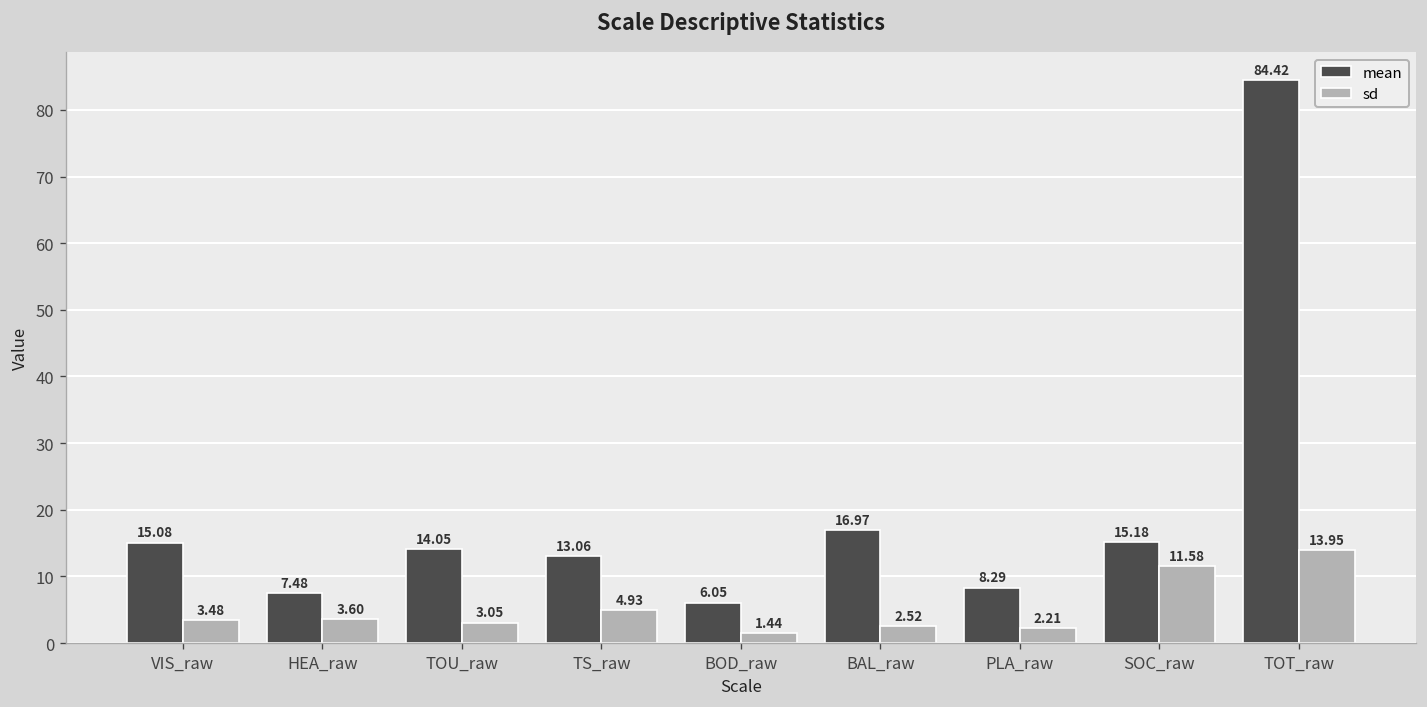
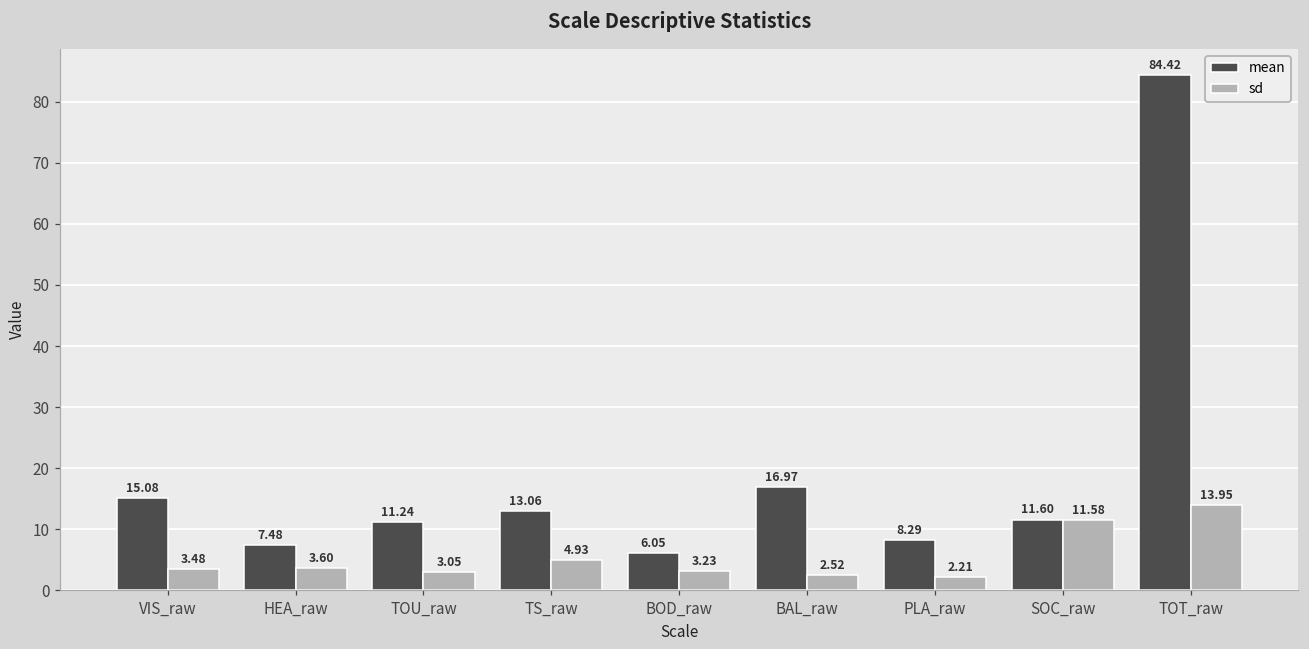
  {
    "mean": {
      "VIS_raw": 15.08,
      "HEA_raw": 7.48,
-     "TOU_raw": 14.05,
+     "TOU_raw": 11.24,
      "TS_raw": 13.06,
      "BOD_raw": 6.05,
      "BAL_raw": 16.97,
      "PLA_raw": 8.29,
-     "SOC_raw": 15.18,
+     "SOC_raw": 11.60,
      "TOT_raw": 84.42
    },
    "sd": {
      "VIS_raw": 3.48,
      "HEA_raw": 3.60,
      "TOU_raw": 3.05,
      "TS_raw": 4.93,
-     "BOD_raw": 1.44,
+     "BOD_raw": 3.23,
      "BAL_raw": 2.52,
      "PLA_raw": 2.21,
      "SOC_raw": 11.58,
      "TOT_raw": 13.95
    }
  }
